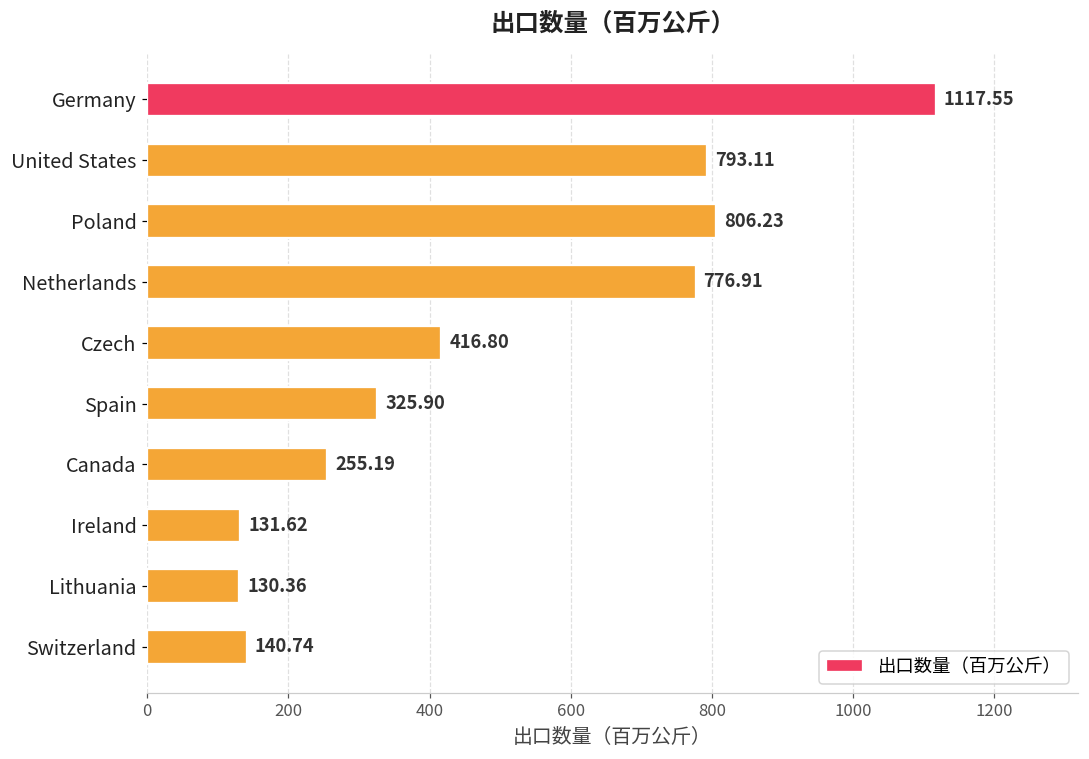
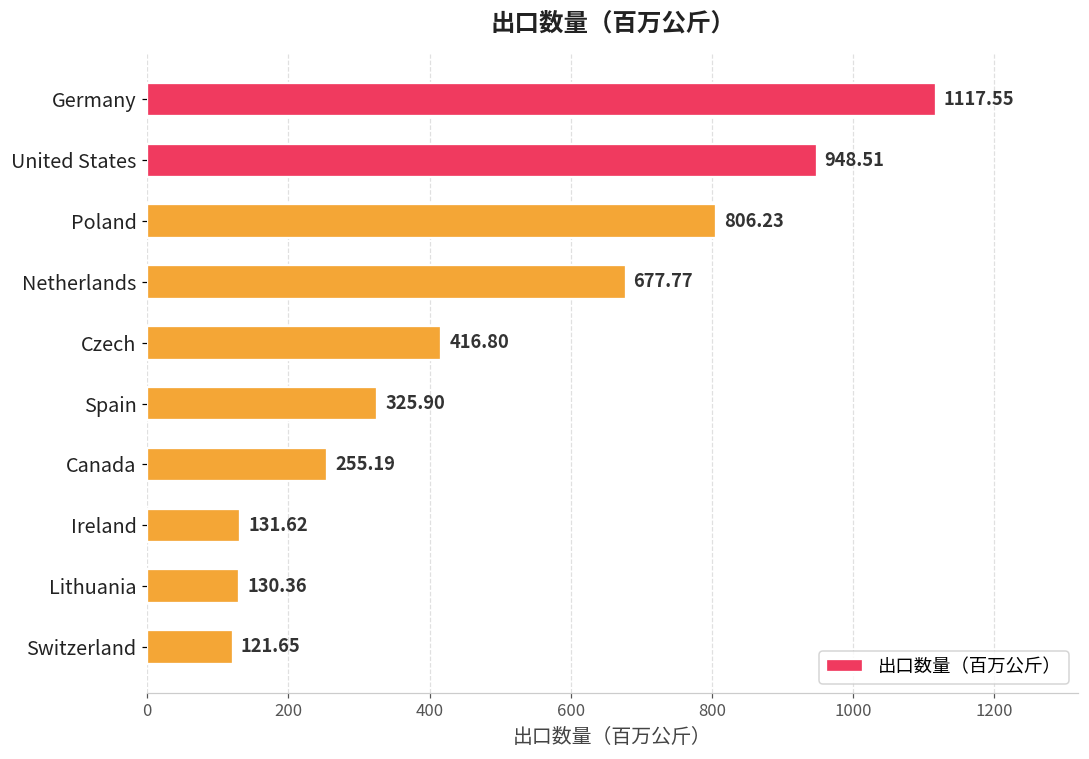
  {
    "Germany": 1117.55,
-   "United States": 793.11,
+   "United States": 948.51,
    "Poland": 806.23,
-   "Netherlands": 776.91,
+   "Netherlands": 677.77,
    "Czech": 416.80,
    "Spain": 325.90,
    "Canada": 255.19,
    "Ireland": 131.62,
    "Lithuania": 130.36,
-   "Switzerland": 140.74
+   "Switzerland": 121.65
  }
